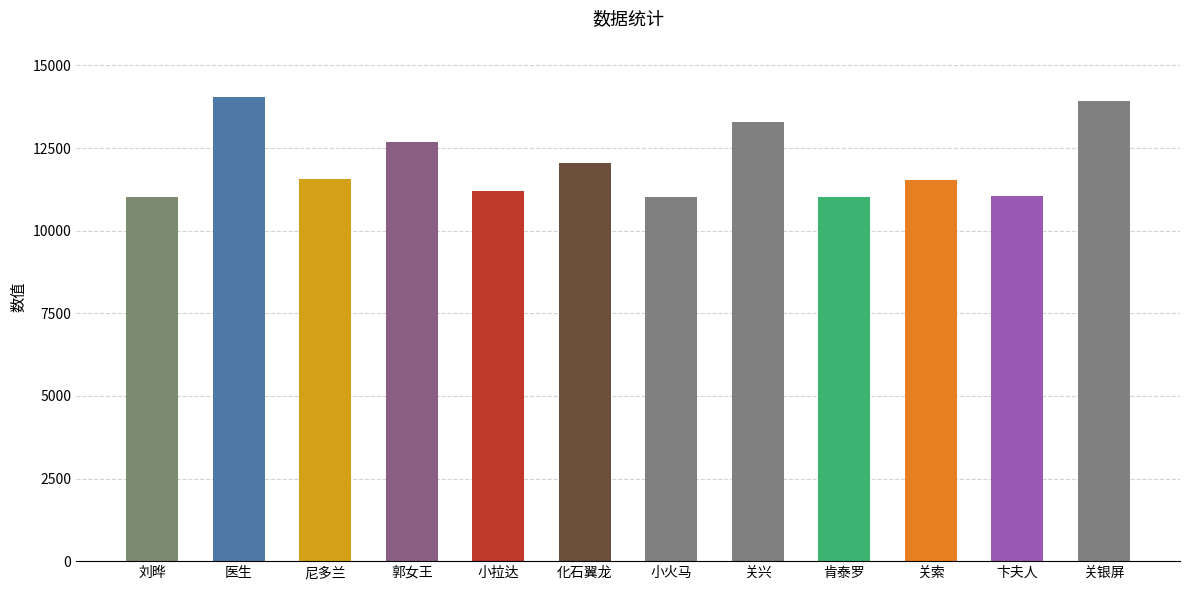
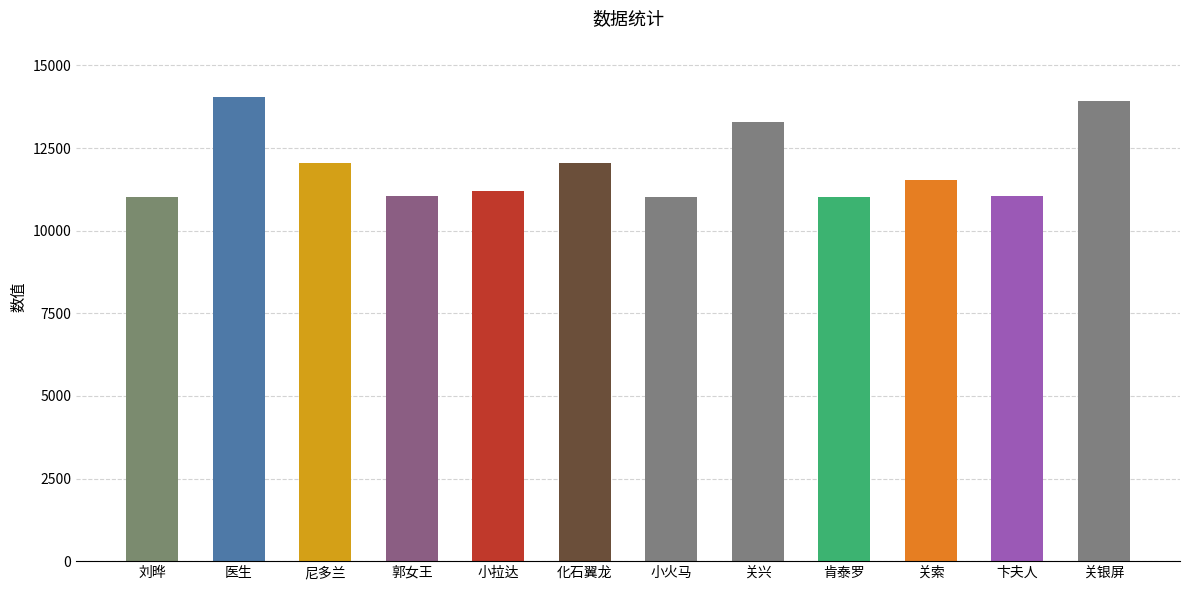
  {
    "刘晔": 11000,
    "医生": 14000,
-   "尼多兰": 11600,
-   "郭女王": 12700,
+   "尼多兰": 12000,
+   "郭女王": 11000,
    "小拉达": 11200,
    "化石翼龙": 12000,
    "小火马": 11000,
    "关兴": 13300,
    "肯泰罗": 11000,
    "关索": 11500,
    "卞夫人": 11000,
    "关银屏": 13900
  }
